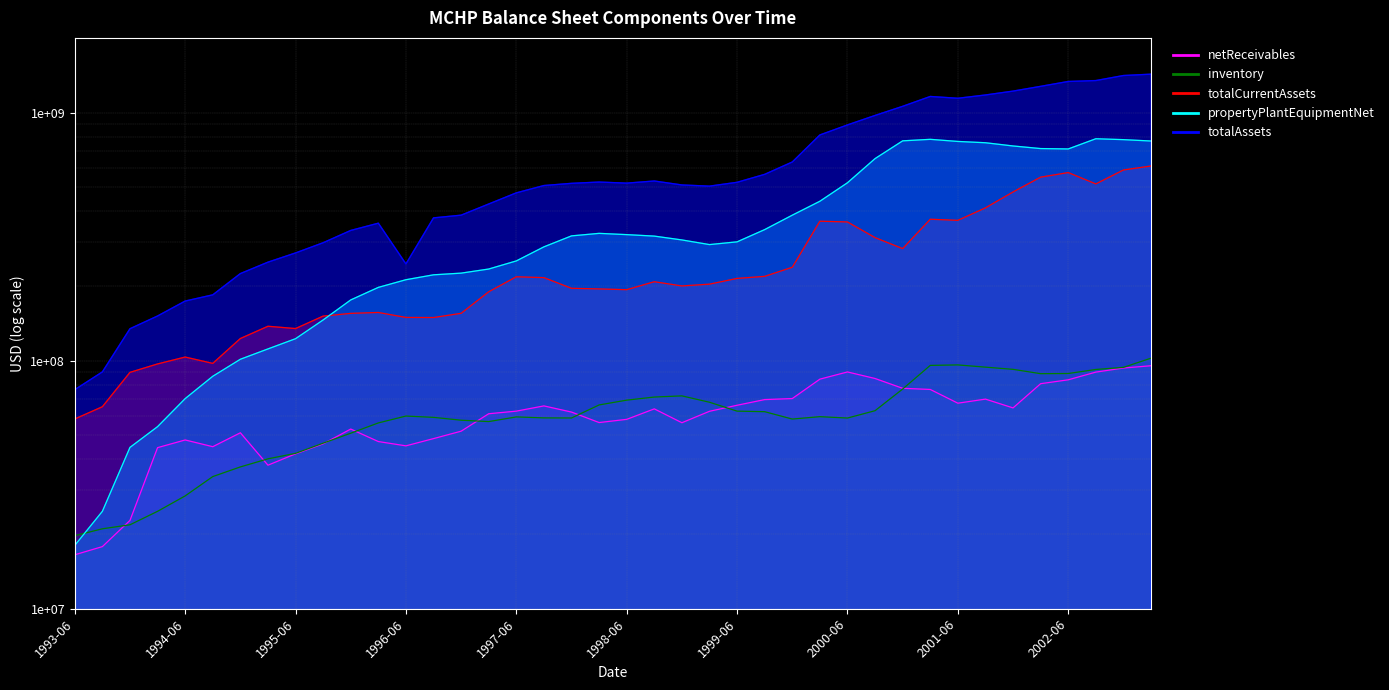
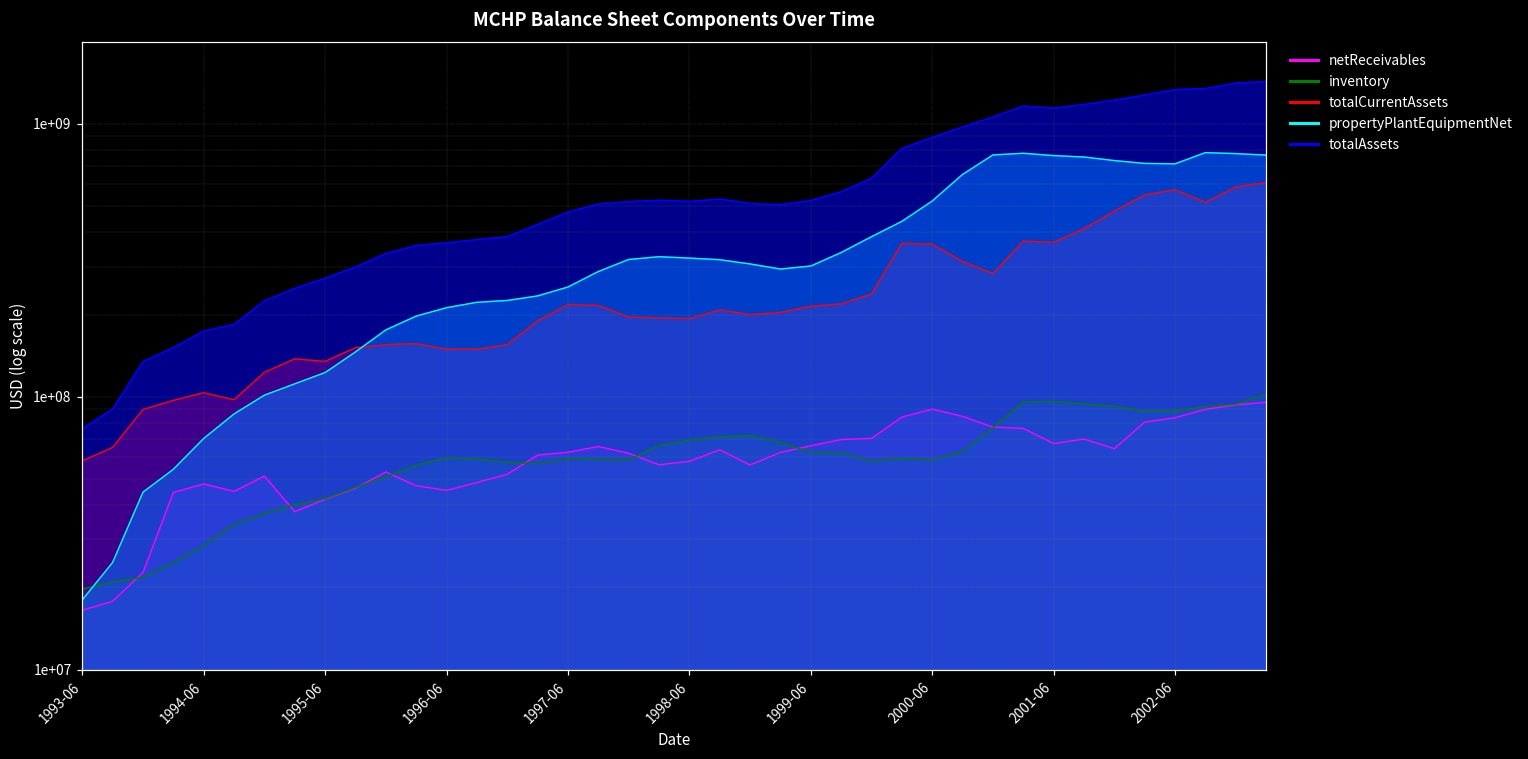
  {
    "netReceivables": {
      "1993-06": 17000000,
      "1994-06": 48000000,
      "1996-06": 45000000,
      "1997-06": 63000000,
      "1998-06": 58000000,
      "1999-06": 66000000,
      "2000-06": 90000000,
      "2001-06": 67000000,
      "2002-06": 84000000
    },
    "inventory": {
      "1993-06": 20000000,
      "1994-06": 29000000,
      "1996-06": 60000000,
      "1997-06": 59000000,
      "1998-06": 69000000,
      "1999-06": 63000000,
      "2000-06": 59000000,
      "2001-06": 96000000,
      "2002-06": 89000000
    },
    "totalCurrentAssets": {
      "1993-06": 58000000,
      "1994-06": 103000000,
      "1995-06": 130000000,
      "1996-06": 150000000,
      "1997-06": 220000000,
      "1998-06": 190000000,
      "1999-06": 210000000,
      "2000-06": 360000000,
      "2001-06": 370000000,
      "2002-06": 570000000
    },
    "propertyPlantEquipmentNet": {
      "1993-06": 18000000,
      "1994-06": 70000000,
      "1995-06": 120000000,
      "1996-06": 210000000,
      "1997-06": 250000000,
      "1998-06": 320000000,
      "1999-06": 300000000,
      "2000-06": 520000000,
      "2001-06": 760000000,
      "2002-06": 710000000
    },
    "totalAssets": {
      "1993-06": 76000000,
      "1994-06": 170000000,
      "1995-06": 270000000,
-     "1996-06": 250000000,
+     "1996-06": 370000000,
      "1997-06": 470000000,
      "1998-06": 520000000,
      "1999-06": 520000000,
      "2000-06": 890000000,
      "2001-06": 1100000000,
      "2002-06": 1300000000
    }
  }
